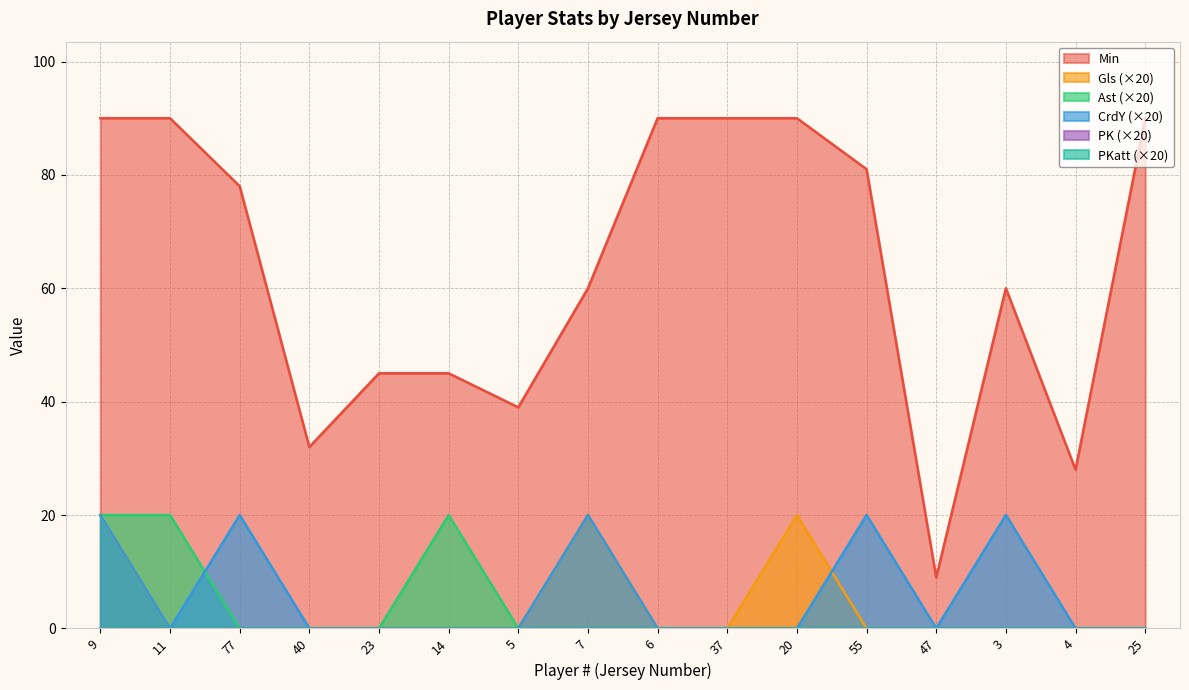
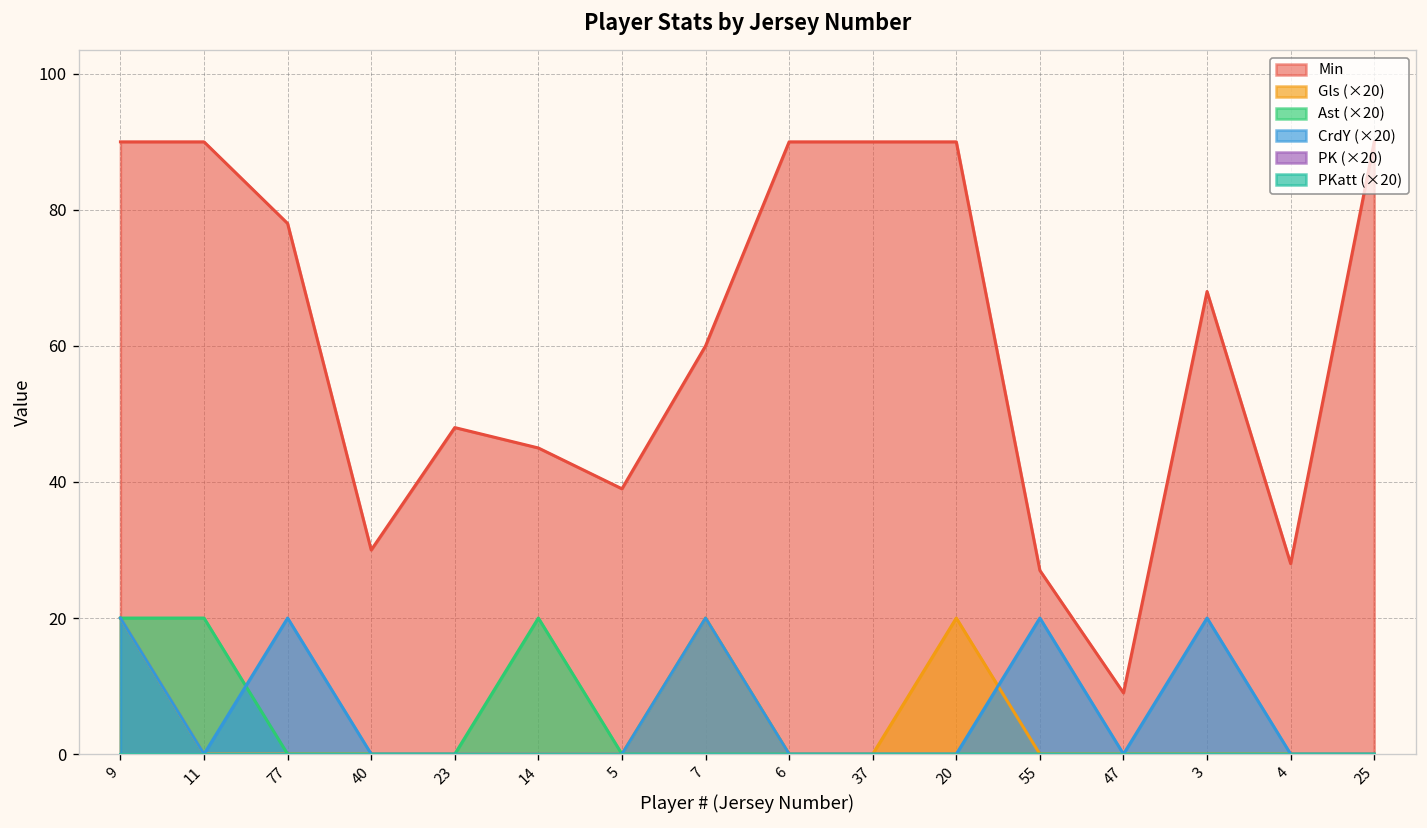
  {
    "Min": {
      "9": 90,
      "11": 90,
      "77": 78,
-     "40": 32,
-     "23": 45,
+     "40": 30,
+     "23": 48,
      "14": 45,
      "5": 39,
      "7": 60,
      "6": 90,
      "37": 90,
      "20": 90,
-     "55": 81,
+     "55": 27,
      "47": 9,
-     "3": 60,
+     "3": 68,
      "4": 28
    },
    "Gls (×20)": {
      "20": 20
    },
    "CrdY (×20)": {
      "77": 20,
      "55": 20,
      "3": 20
    }
  }
